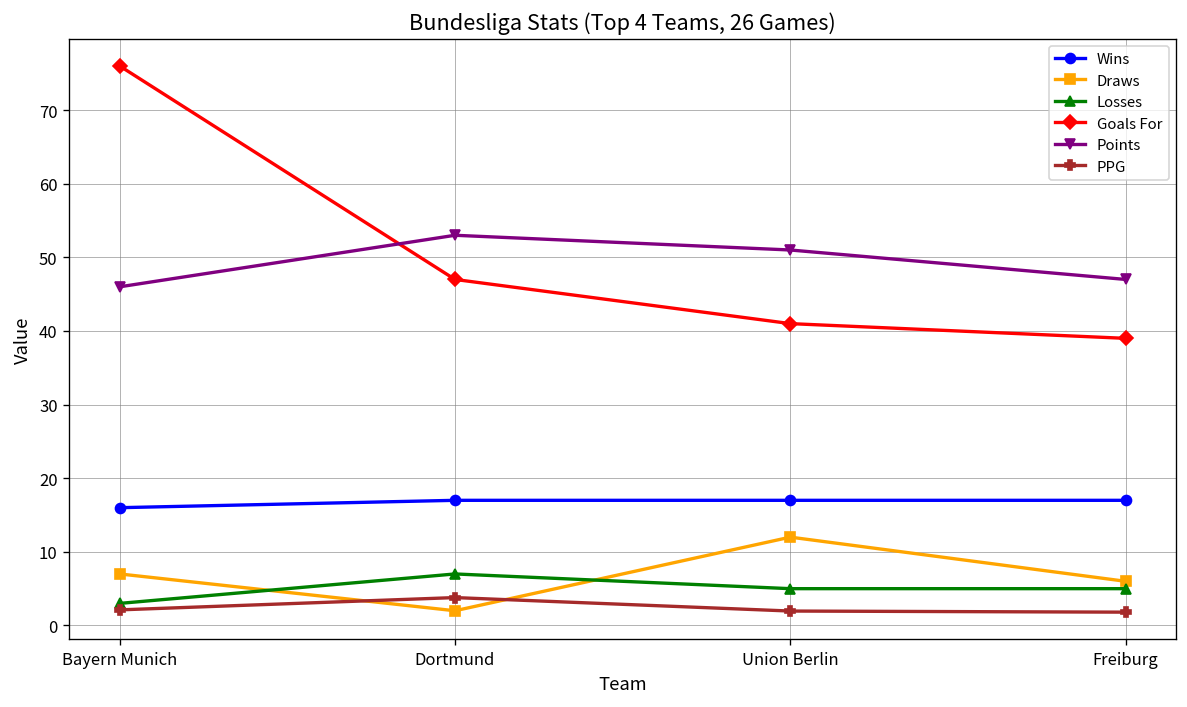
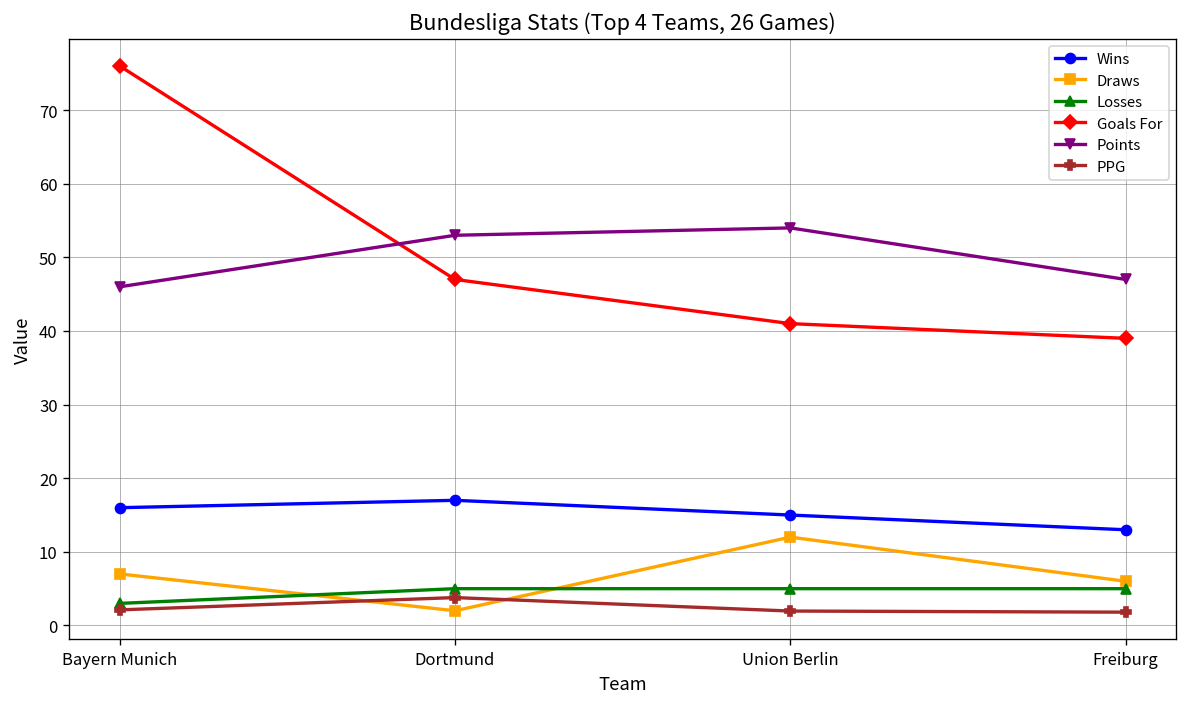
  {
    "Wins": {
      "Bayern Munich": 16,
      "Dortmund": 17,
-     "Union Berlin": 17,
-     "Freiburg": 17
+     "Union Berlin": 15,
+     "Freiburg": 13
    },
    "Draws": {
      "Bayern Munich": 7,
      "Dortmund": 2,
      "Union Berlin": 12,
      "Freiburg": 6
    },
    "Losses": {
      "Bayern Munich": 3,
-     "Dortmund": 7,
+     "Dortmund": 5,
      "Union Berlin": 5,
      "Freiburg": 5
    },
    "Goals For": {
      "Bayern Munich": 76,
      "Dortmund": 47,
      "Union Berlin": 41,
      "Freiburg": 39
    },
    "Points": {
      "Bayern Munich": 46,
      "Dortmund": 53,
-     "Union Berlin": 51,
+     "Union Berlin": 54,
      "Freiburg": 47
    },
    "PPG": {
      "Bayern Munich": 2,
      "Dortmund": 4,
      "Union Berlin": 2,
      "Freiburg": 2
    }
  }
